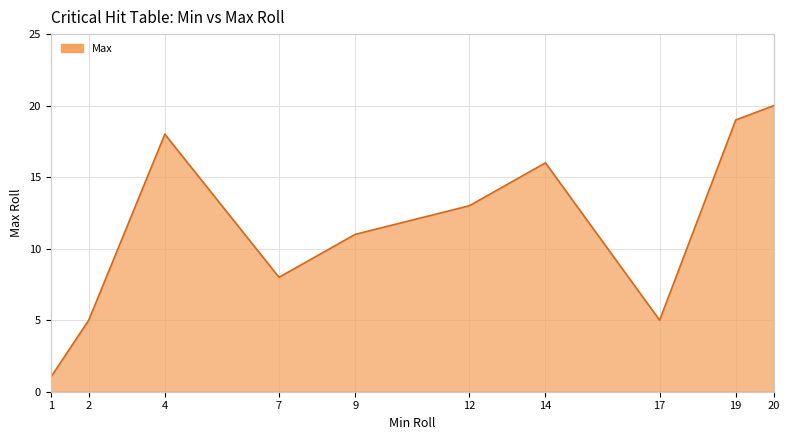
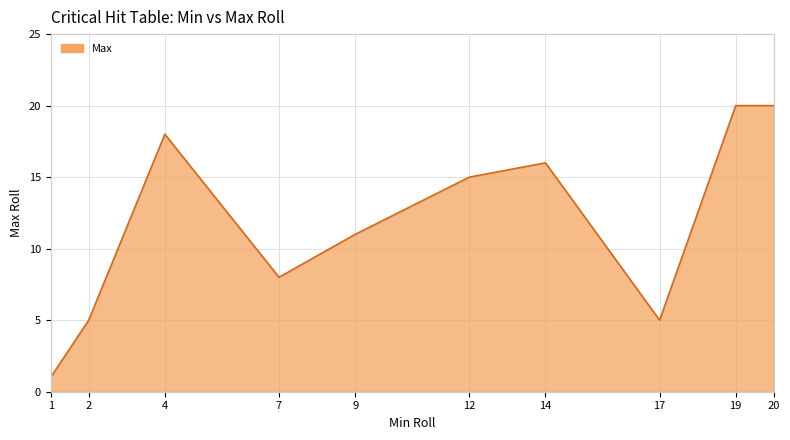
  {
    "1": 1,
    "2": 5,
    "4": 18,
    "7": 8,
    "9": 11,
-   "12": 13,
+   "12": 15,
    "14": 16,
    "17": 5,
-   "19": 19,
+   "19": 20,
    "20": 20
  }
